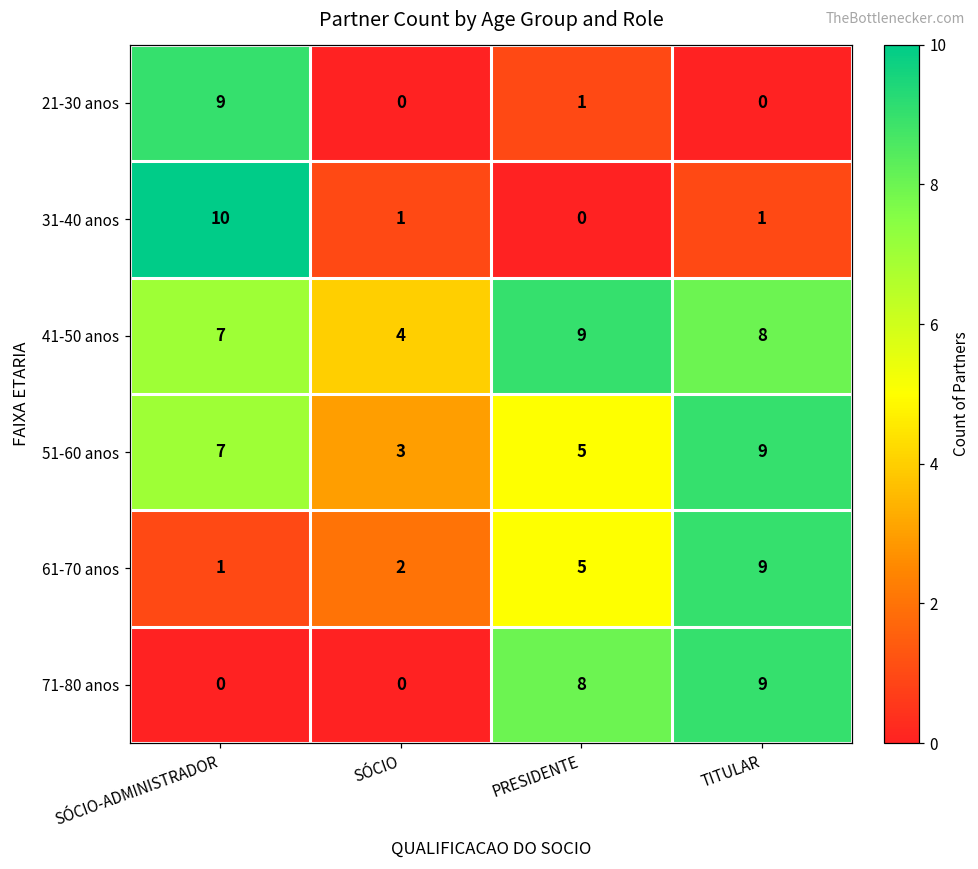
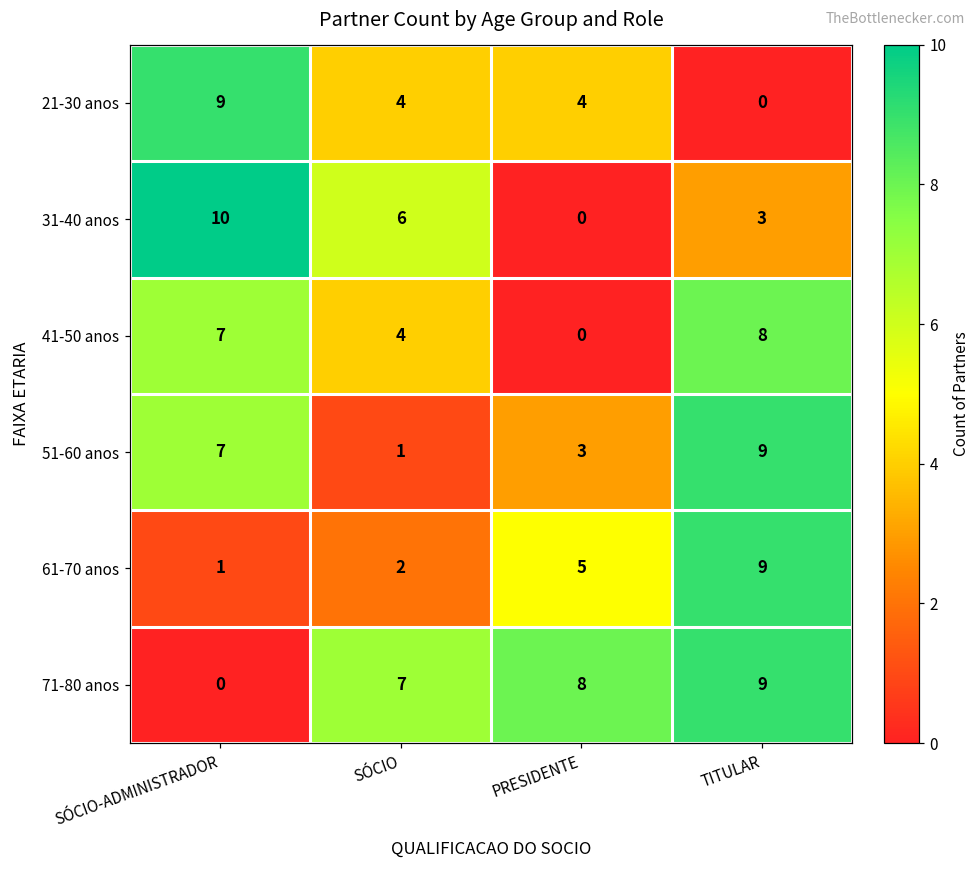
  {
    "21-30 anos": {
      "SÓCIO-ADMINISTRADOR": 9,
-     "SÓCIO": 0,
-     "PRESIDENTE": 1,
+     "SÓCIO": 4,
+     "PRESIDENTE": 4,
      "TITULAR": 0
    },
    "31-40 anos": {
      "SÓCIO-ADMINISTRADOR": 10,
-     "SÓCIO": 1,
+     "SÓCIO": 6,
      "PRESIDENTE": 0,
-     "TITULAR": 1
+     "TITULAR": 3
    },
    "41-50 anos": {
      "SÓCIO-ADMINISTRADOR": 7,
      "SÓCIO": 4,
-     "PRESIDENTE": 9,
+     "PRESIDENTE": 0,
      "TITULAR": 8
    },
    "51-60 anos": {
      "SÓCIO-ADMINISTRADOR": 7,
-     "SÓCIO": 3,
-     "PRESIDENTE": 5,
+     "SÓCIO": 1,
+     "PRESIDENTE": 3,
      "TITULAR": 9
    },
    "61-70 anos": {
      "SÓCIO-ADMINISTRADOR": 1,
      "SÓCIO": 2,
      "PRESIDENTE": 5,
      "TITULAR": 9
    },
    "71-80 anos": {
      "SÓCIO-ADMINISTRADOR": 0,
-     "SÓCIO": 0,
+     "SÓCIO": 7,
      "PRESIDENTE": 8,
      "TITULAR": 9
    }
  }
